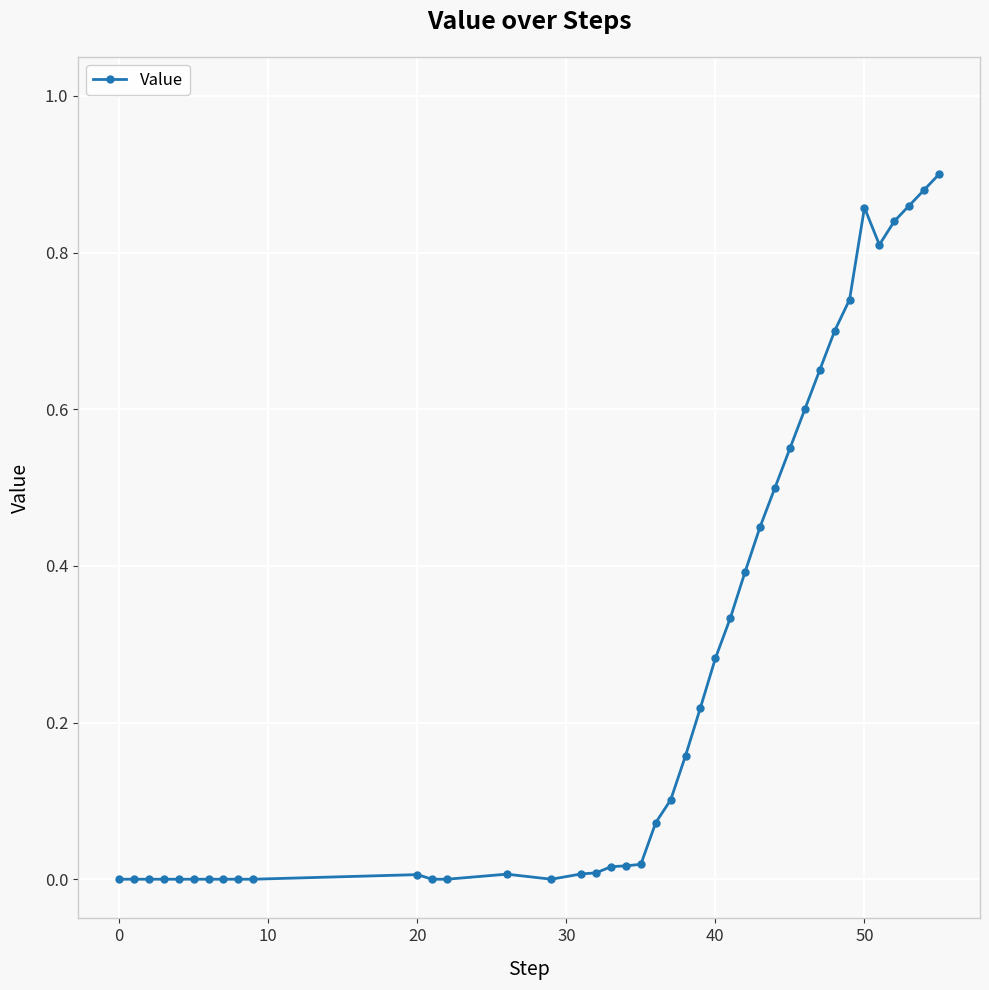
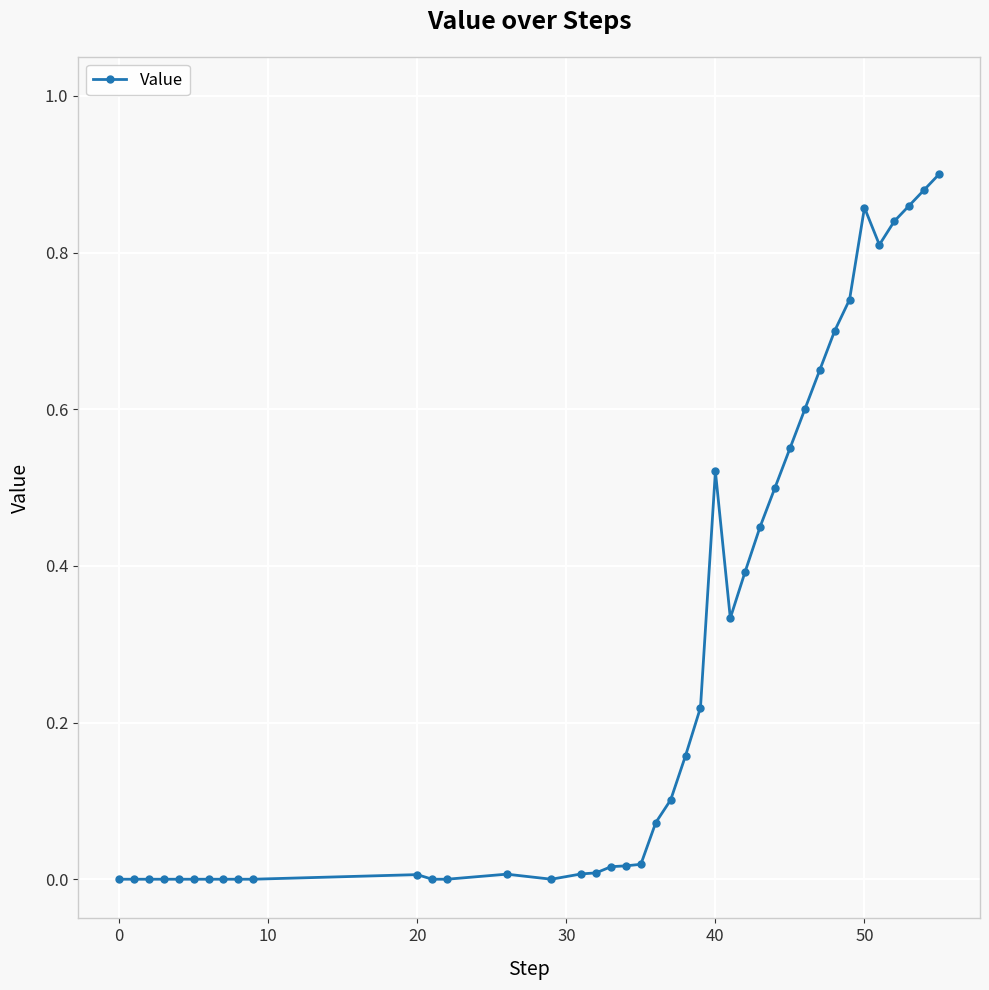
  {
    "0": 0.00,
    "20": 0.01,
-   "40": 0.28,
+   "40": 0.52,
    "50": 0.86
  }
